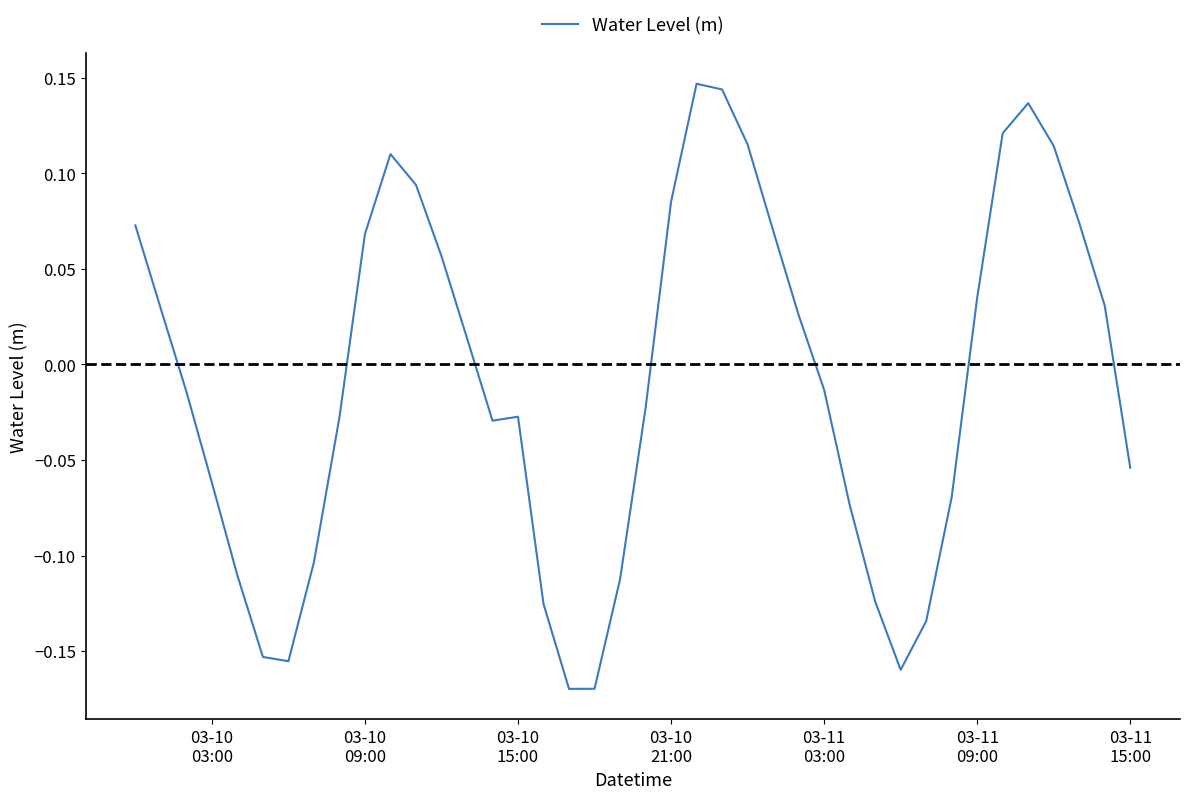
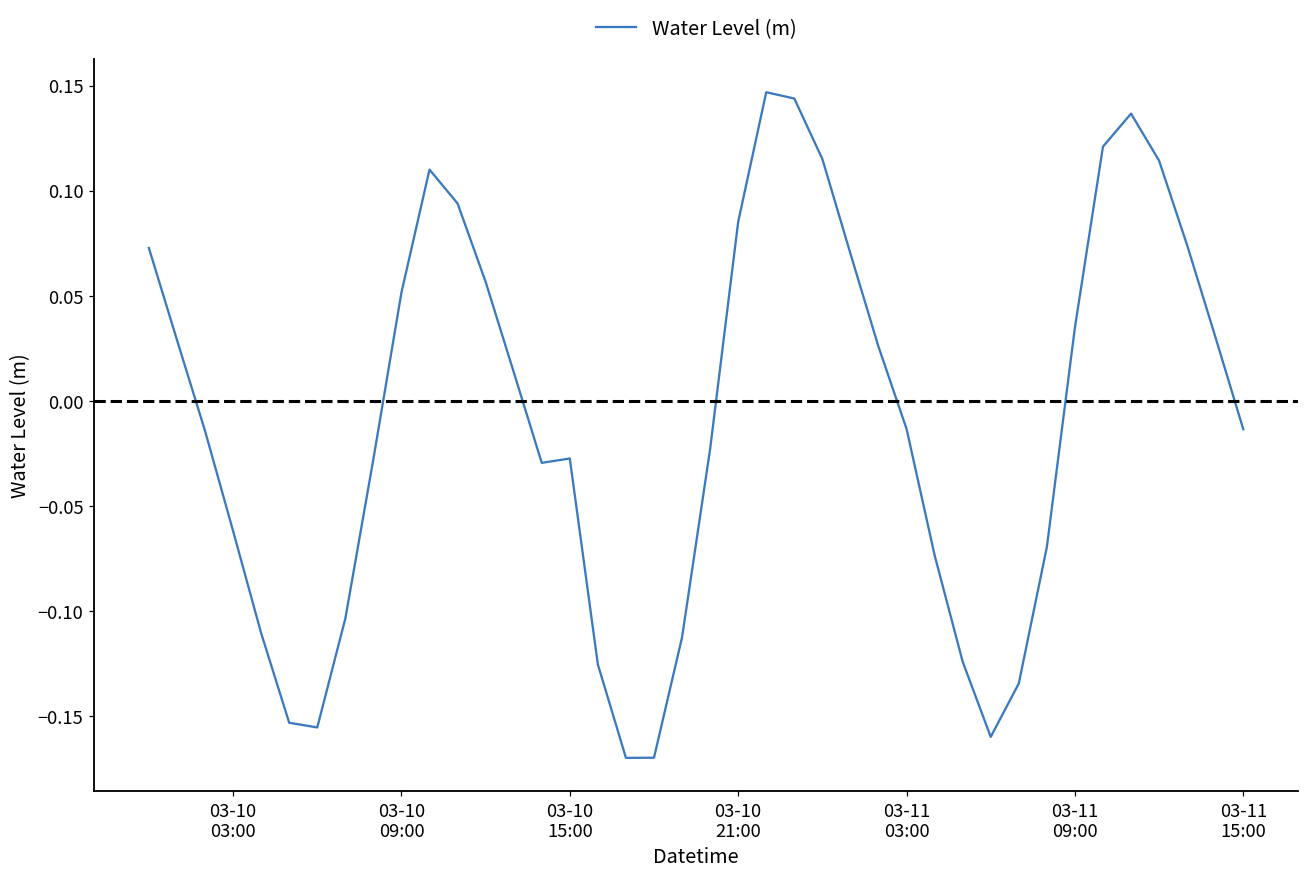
  {
    "03-10 03:00": -0.062,
-   "03-10 09:00": 0.068,
+   "03-10 09:00": 0.052,
    "03-10 15:00": -0.027,
    "03-10 21:00": 0.085,
    "03-11 03:00": -0.013,
    "03-11 09:00": 0.035,
-   "03-11 15:00": -0.054
+   "03-11 15:00": -0.013
  }
